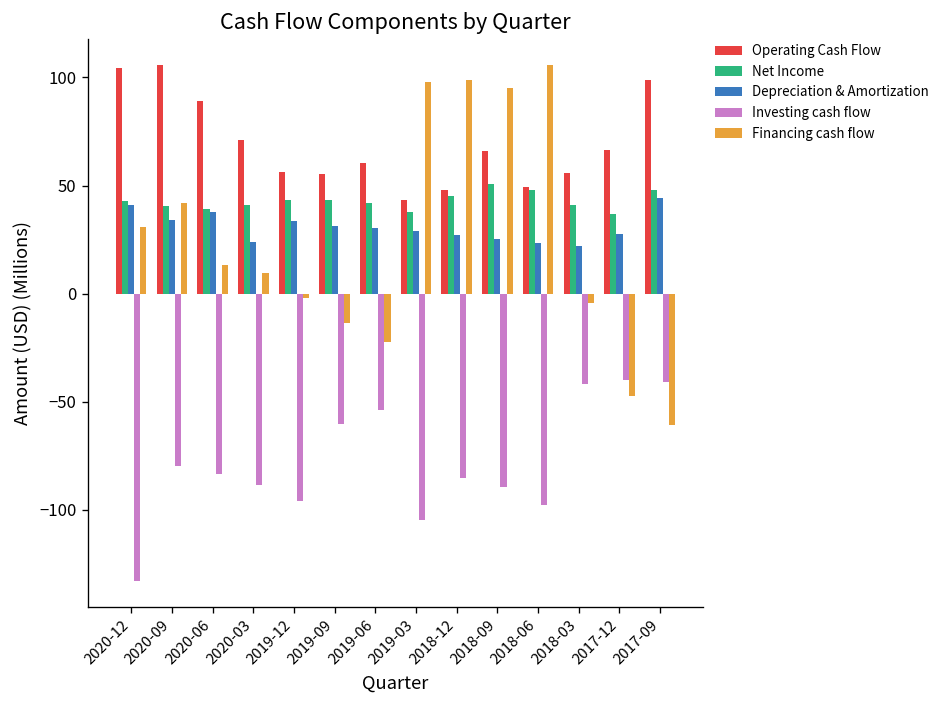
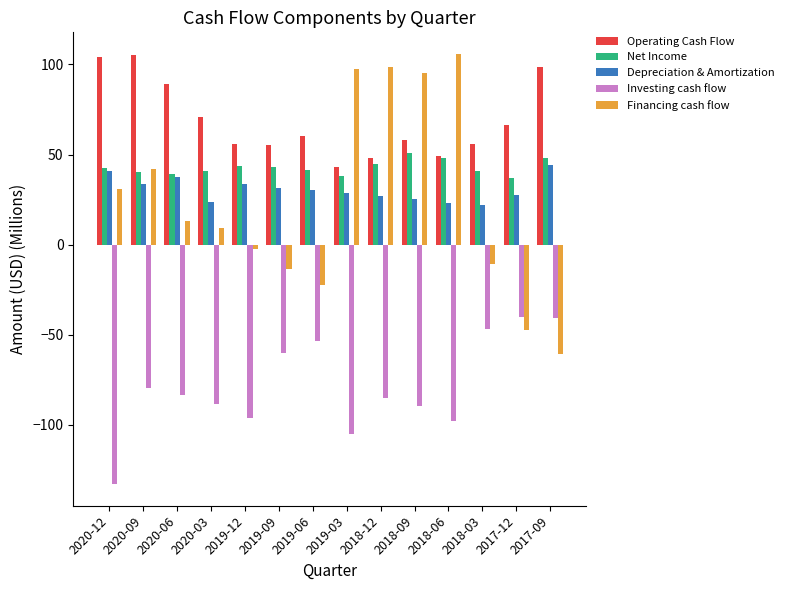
  {
    "Operating Cash Flow": {
      "2020-12": 104,
      "2020-09": 106,
      "2020-06": 89,
      "2020-03": 71,
      "2019-12": 56,
      "2019-09": 55,
      "2019-06": 60,
      "2019-03": 43,
      "2018-12": 48,
-     "2018-09": 66,
+     "2018-09": 58,
      "2018-06": 49,
      "2018-03": 56,
      "2017-12": 66,
      "2017-09": 99
    },
    "Net Income": {
      "2020-12": 43,
      "2020-09": 40,
      "2020-06": 39,
      "2020-03": 41,
      "2019-12": 43,
      "2019-09": 43,
      "2019-06": 42,
      "2019-03": 38,
      "2018-12": 45,
      "2018-09": 51,
      "2018-06": 48,
      "2018-03": 41,
      "2017-12": 37,
      "2017-09": 48
    },
    "Depreciation & Amortization": {
      "2020-12": 41,
      "2020-09": 34,
      "2020-06": 38,
      "2020-03": 24,
      "2019-12": 34,
      "2019-09": 31,
      "2019-06": 30,
      "2019-03": 29,
      "2018-12": 27,
      "2018-09": 25,
      "2018-06": 23,
      "2018-03": 22,
      "2017-12": 27,
      "2017-09": 44
    },
    "Investing cash flow": {
      "2020-12": -133,
      "2020-09": -80,
      "2020-06": -83,
      "2020-03": -88,
      "2019-12": -96,
      "2019-09": -60,
      "2019-06": -54,
      "2019-03": -105,
      "2018-12": -85,
      "2018-09": -90,
      "2018-06": -98,
-     "2018-03": -42,
+     "2018-03": -47,
      "2017-12": -40,
      "2017-09": -41
    },
    "Financing cash flow": {
      "2020-12": 31,
      "2020-09": 42,
      "2020-06": 13,
      "2020-03": 9,
      "2019-12": -2,
      "2019-09": -14,
      "2019-06": -22,
      "2019-03": 98,
      "2018-12": 99,
      "2018-09": 95,
      "2018-06": 106,
-     "2018-03": -4,
+     "2018-03": -11,
      "2017-12": -47,
      "2017-09": -61
    }
  }
